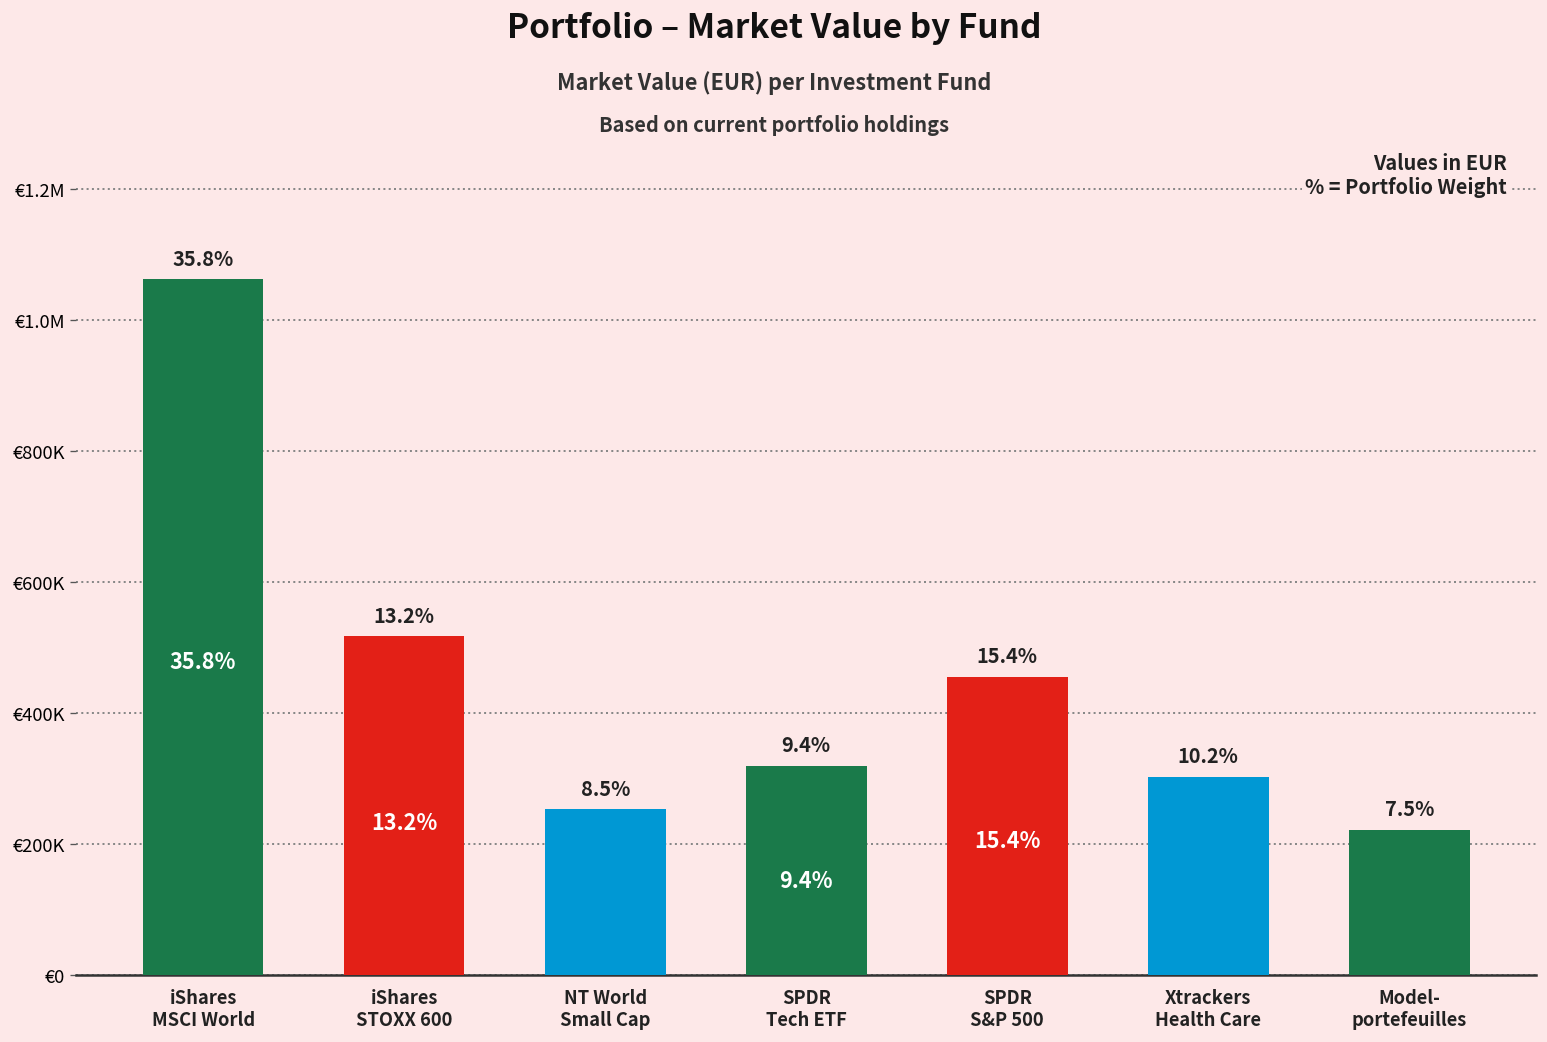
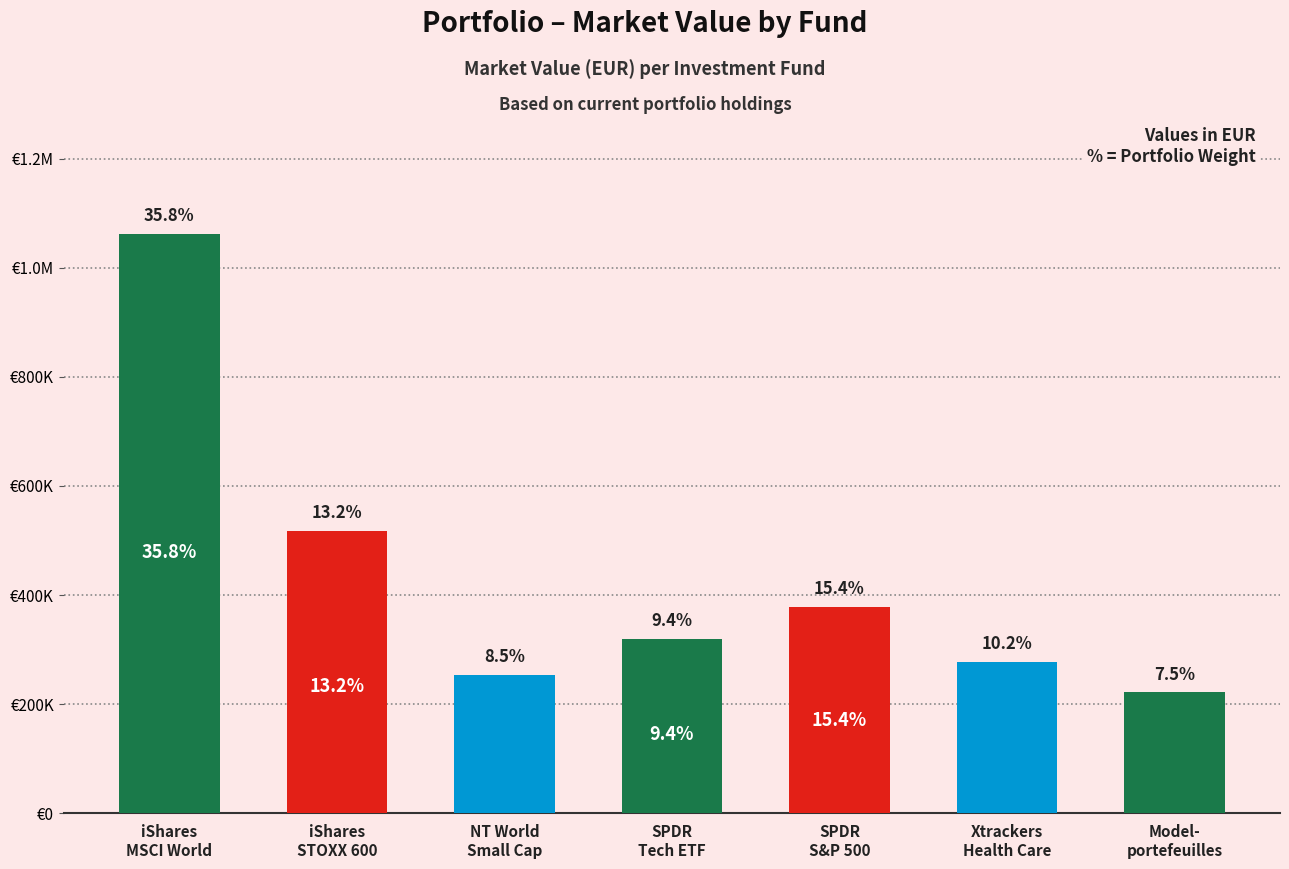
  {
-   "SPDR S&P 500": "€460000",
-   "Xtrackers Health Care": "€300000"
+   "SPDR S&P 500": "€380000",
+   "Xtrackers Health Care": "€280000"
  }
